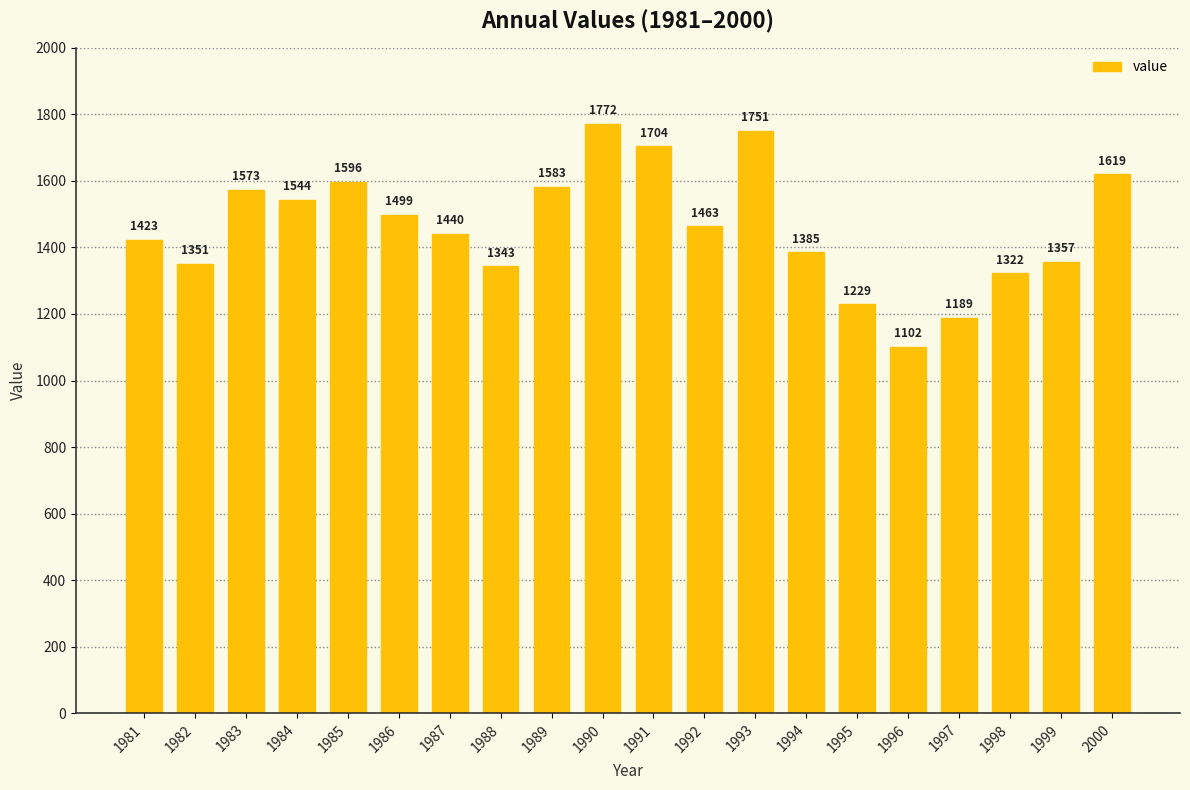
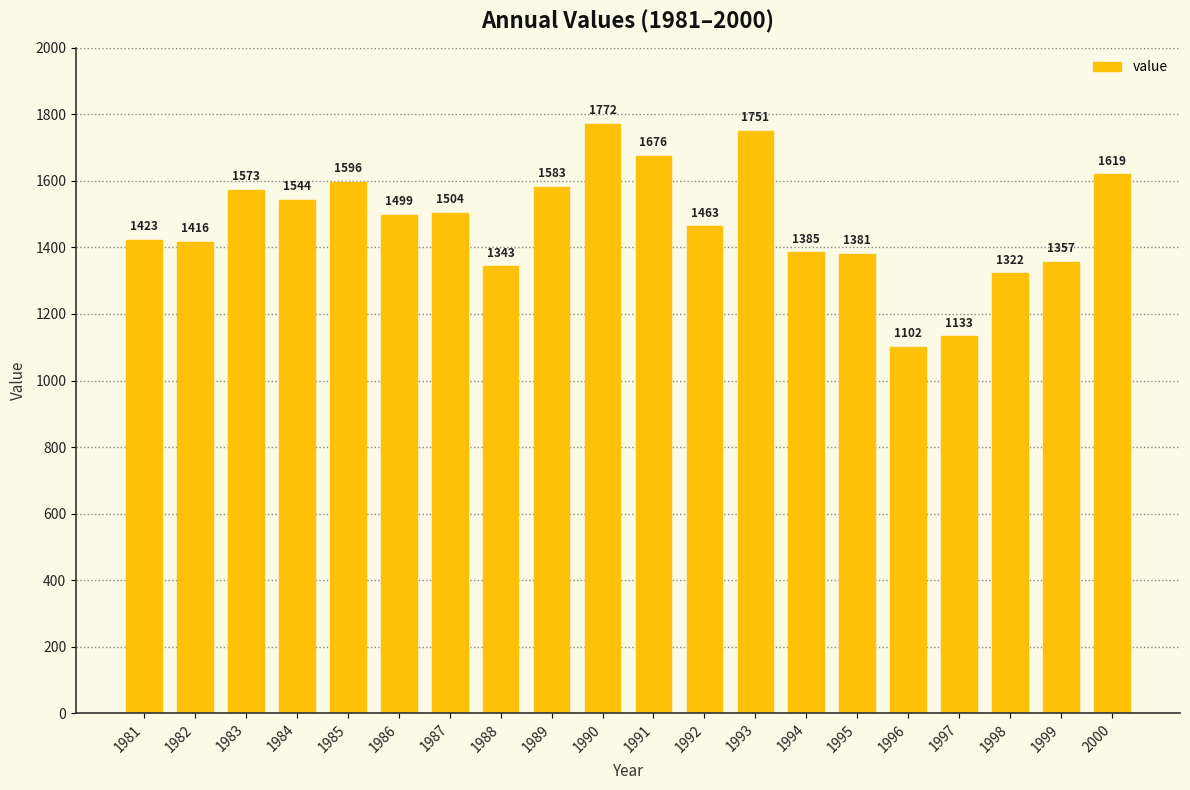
  {
    "1981": 1423,
-   "1982": 1351,
+   "1982": 1416,
    "1983": 1573,
    "1984": 1544,
    "1985": 1596,
    "1986": 1499,
-   "1987": 1440,
+   "1987": 1504,
    "1988": 1343,
    "1989": 1583,
    "1990": 1772,
-   "1991": 1704,
+   "1991": 1676,
    "1993": 1751,
    "1994": 1385,
-   "1995": 1229,
+   "1995": 1381,
    "1996": 1102,
-   "1997": 1189,
+   "1997": 1133,
    "1998": 1322,
    "1999": 1357
  }
